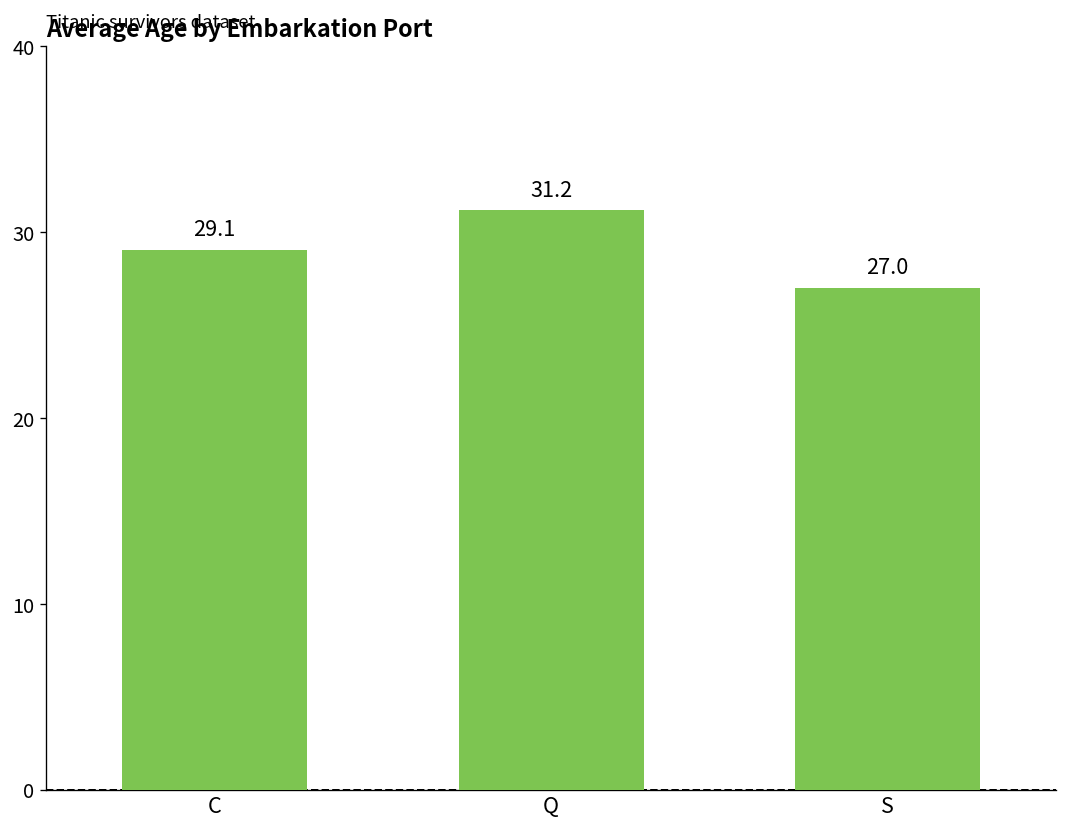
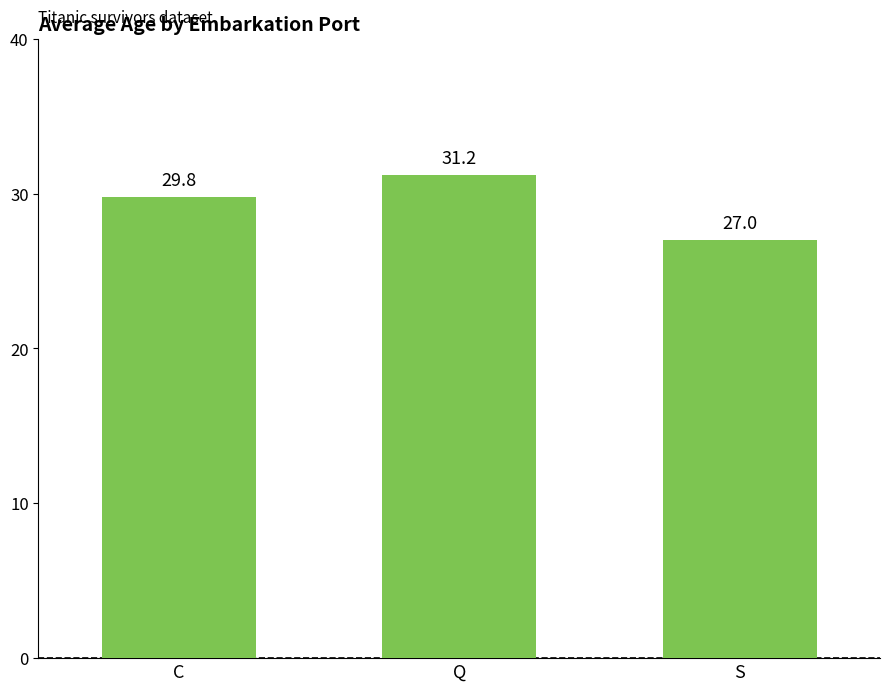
  {
-   "C": 29.1,
+   "C": 29.8,
    "Q": 31.2,
    "S": 27.0
  }
